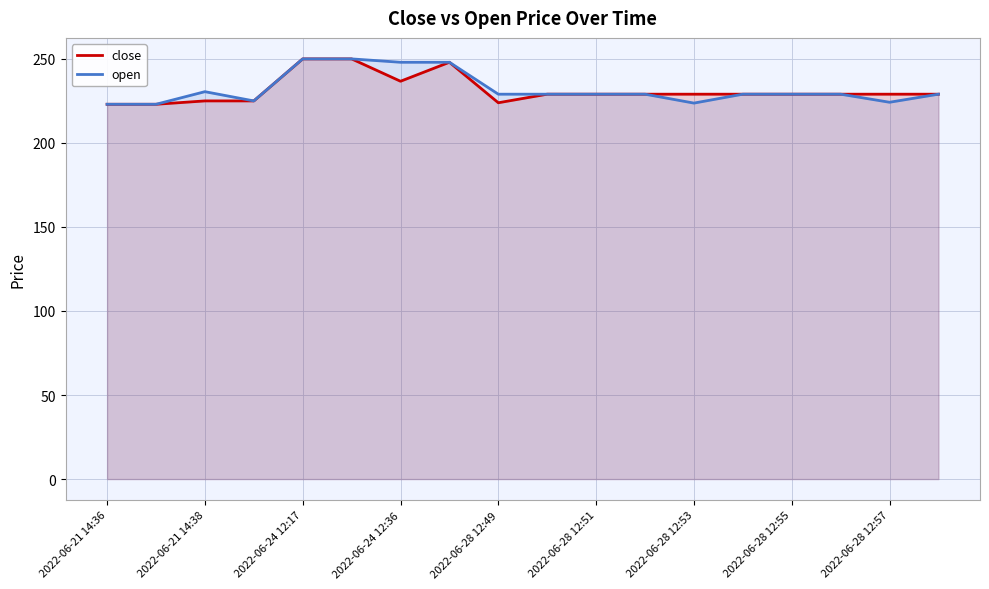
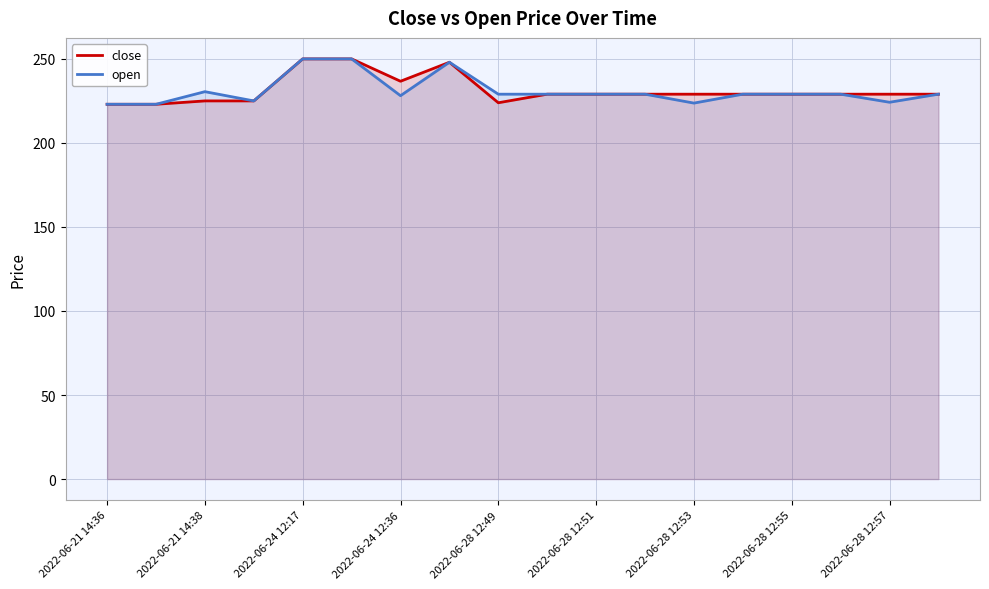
  {
    "close": {
      "2022-06-21 14:38": 225,
      "2022-06-24 12:36": 237,
      "2022-06-28 12:49": 224,
      "2022-06-28 12:53": 229,
      "2022-06-28 12:57": 229
    },
    "open": {
      "2022-06-21 14:38": 231,
-     "2022-06-24 12:36": 248,
+     "2022-06-24 12:36": 228,
      "2022-06-28 12:49": 229,
      "2022-06-28 12:53": 224,
      "2022-06-28 12:57": 224
    }
  }
